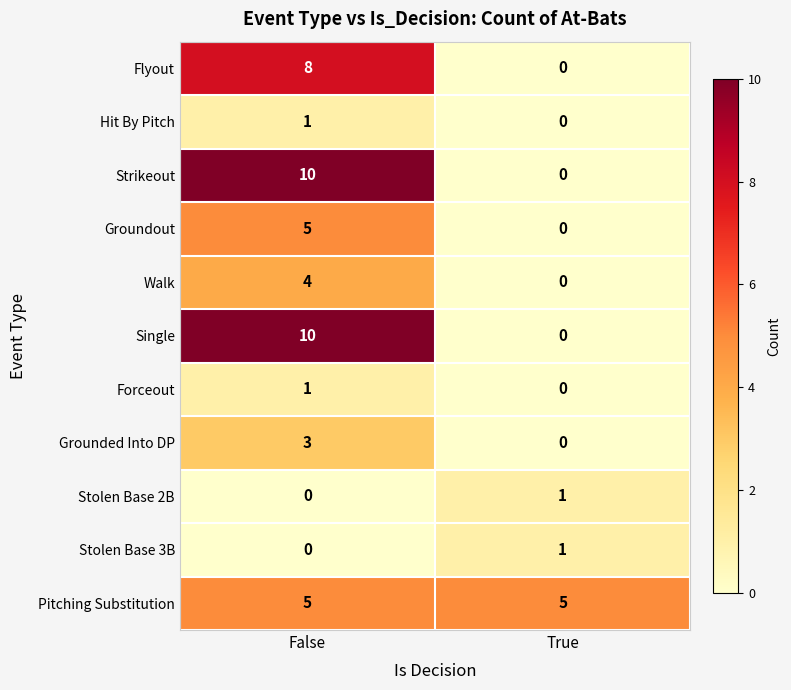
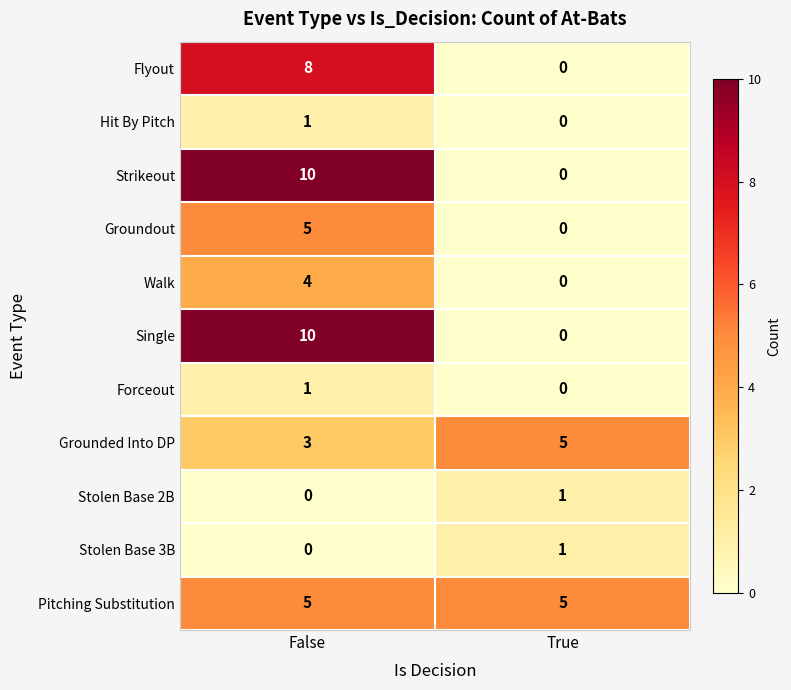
  {
    "Flyout": {
      "False": 8,
      "True": 0
    },
    "Hit By Pitch": {
      "False": 1,
      "True": 0
    },
    "Strikeout": {
      "False": 10,
      "True": 0
    },
    "Groundout": {
      "False": 5,
      "True": 0
    },
    "Walk": {
      "False": 4,
      "True": 0
    },
    "Single": {
      "False": 10,
      "True": 0
    },
    "Forceout": {
      "False": 1,
      "True": 0
    },
    "Grounded Into DP": {
      "False": 3,
-     "True": 0
+     "True": 5
    },
    "Stolen Base 2B": {
      "False": 0,
      "True": 1
    },
    "Stolen Base 3B": {
      "False": 0,
      "True": 1
    },
    "Pitching Substitution": {
      "False": 5,
      "True": 5
    }
  }
